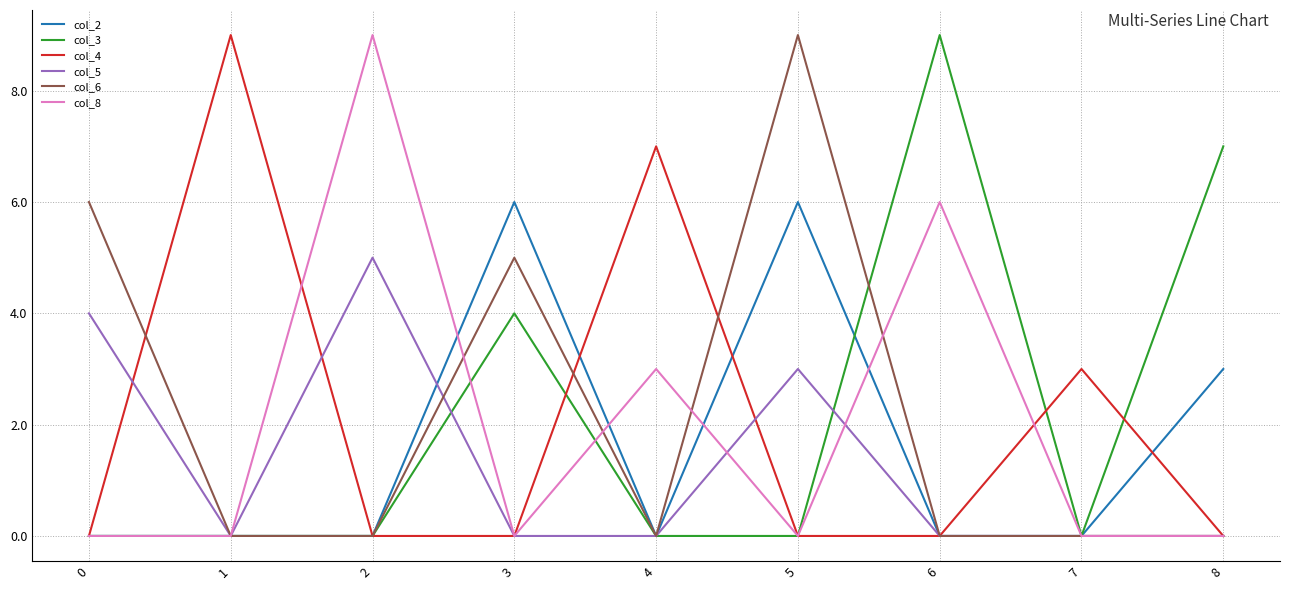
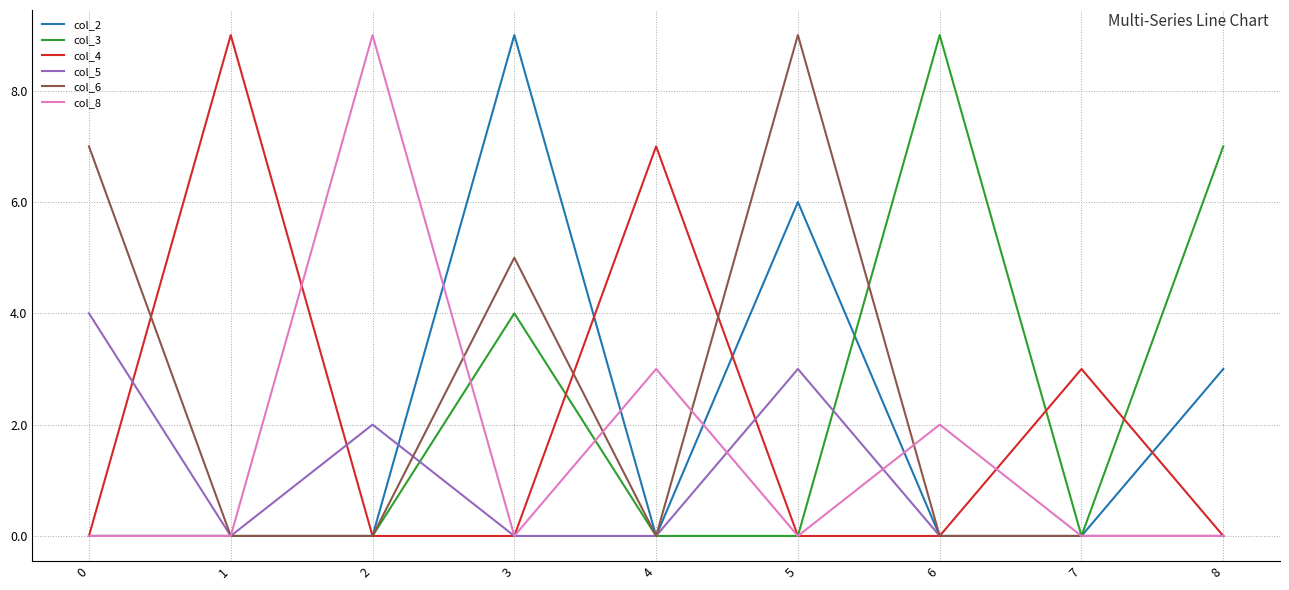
  {
    "col_2": {
-     "3": 6,
+     "3": 9,
      "5": 6,
      "8": 3
    },
    "col_3": {
      "3": 4,
      "6": 9,
      "8": 7
    },
    "col_4": {
      "1": 9,
      "4": 7,
      "7": 3
    },
    "col_5": {
      "0": 4,
-     "2": 5,
+     "2": 2,
      "5": 3
    },
    "col_6": {
-     "0": 6,
+     "0": 7,
      "3": 5,
      "5": 9
    },
    "col_8": {
      "2": 9,
      "4": 3,
-     "6": 6
+     "6": 2
    }
  }
